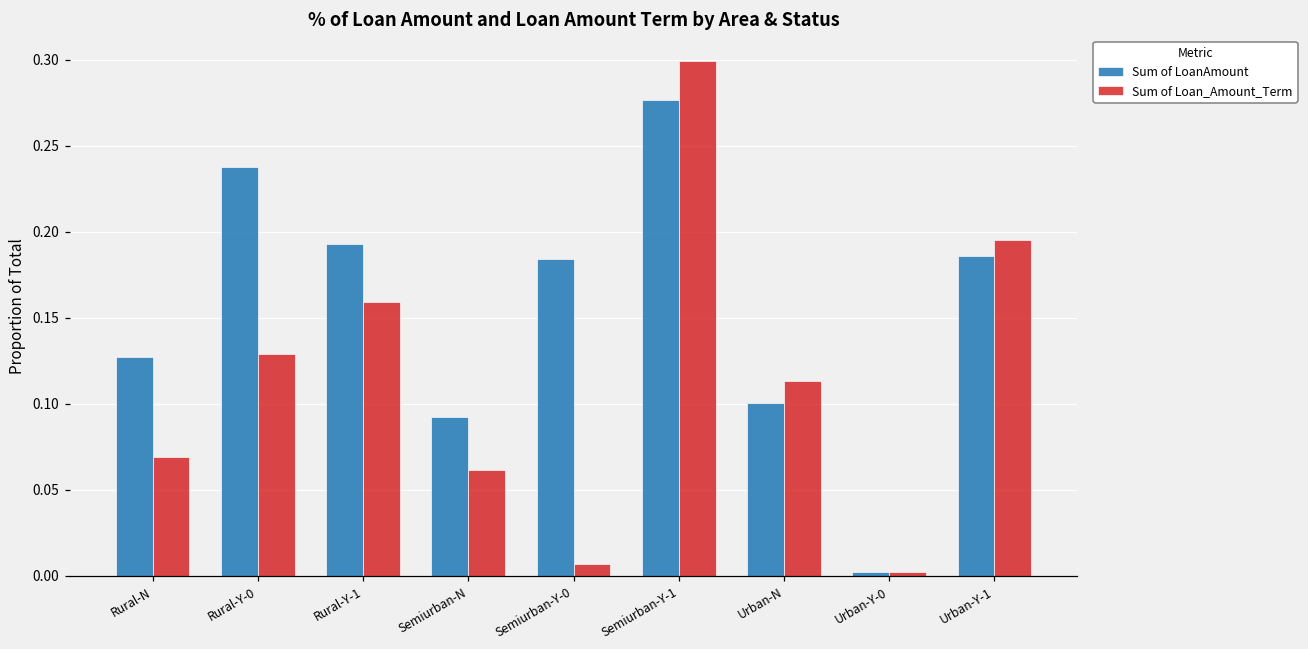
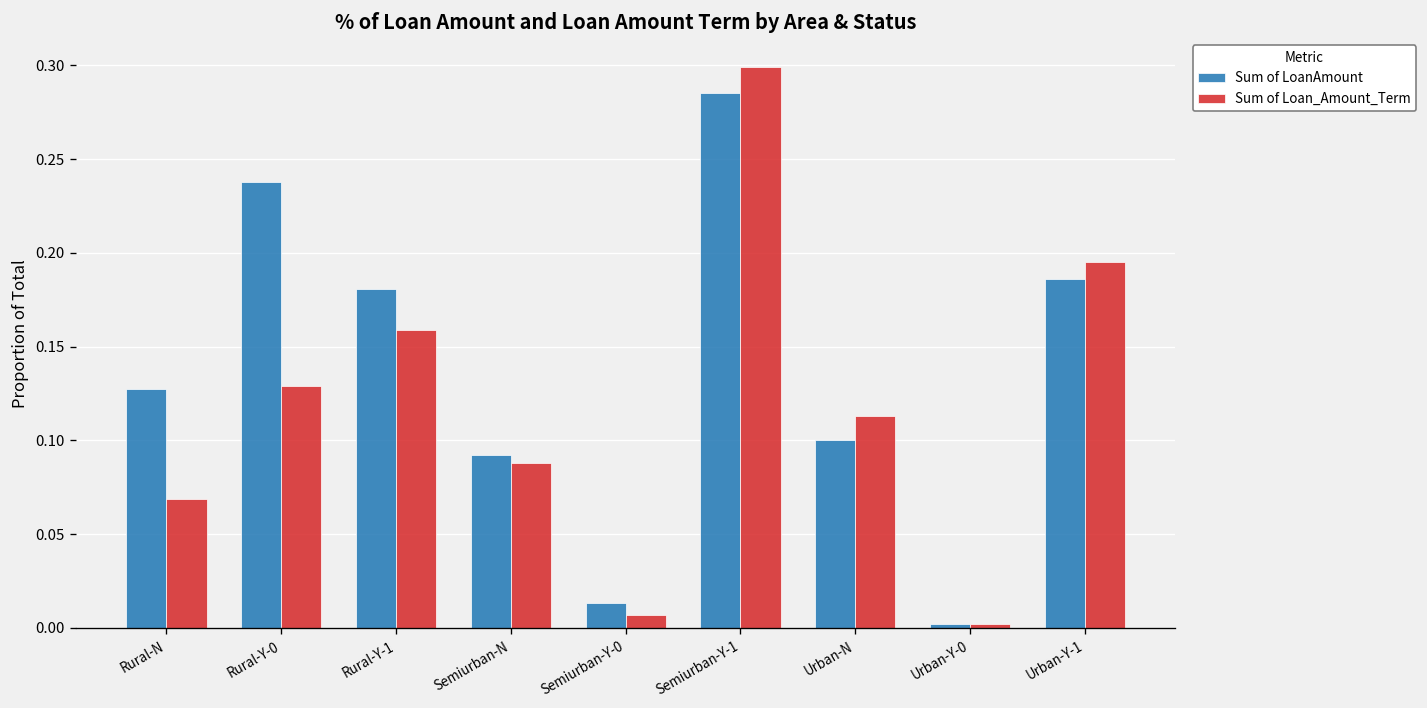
  {
    "Sum of LoanAmount": {
      "Rural-N": 0.127,
      "Rural-Y-0": 0.238,
-     "Rural-Y-1": 0.193,
+     "Rural-Y-1": 0.181,
      "Semiurban-N": 0.092,
-     "Semiurban-Y-0": 0.184,
-     "Semiurban-Y-1": 0.277,
+     "Semiurban-Y-0": 0.014,
+     "Semiurban-Y-1": 0.285,
      "Urban-N": 0.100,
      "Urban-Y-0": 0.002,
      "Urban-Y-1": 0.186
    },
    "Sum of Loan_Amount_Term": {
      "Rural-N": 0.069,
      "Rural-Y-0": 0.129,
      "Rural-Y-1": 0.159,
-     "Semiurban-N": 0.061,
+     "Semiurban-N": 0.088,
      "Semiurban-Y-0": 0.007,
      "Semiurban-Y-1": 0.299,
      "Urban-N": 0.113,
      "Urban-Y-0": 0.002,
      "Urban-Y-1": 0.195
    }
  }
